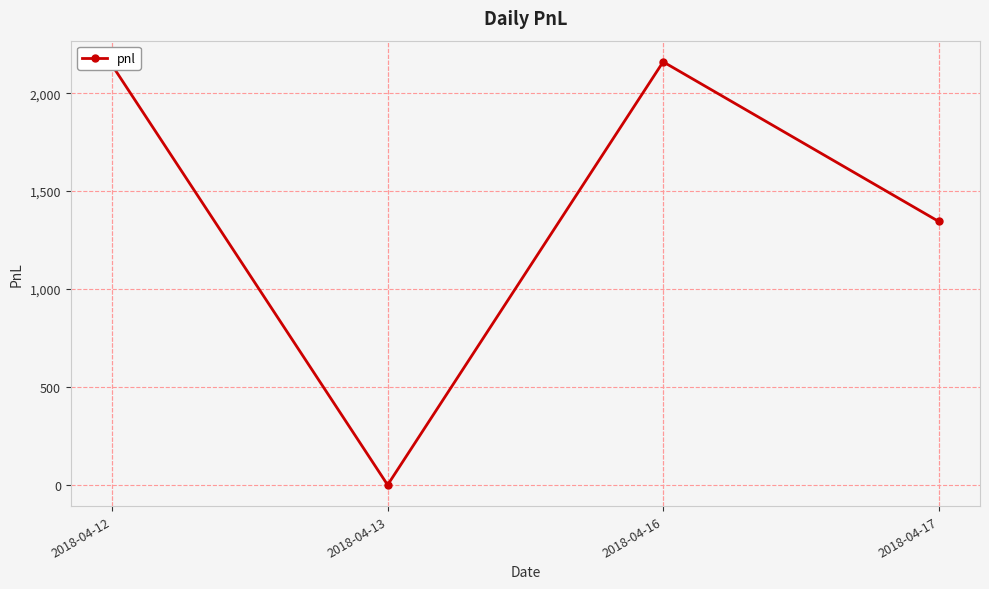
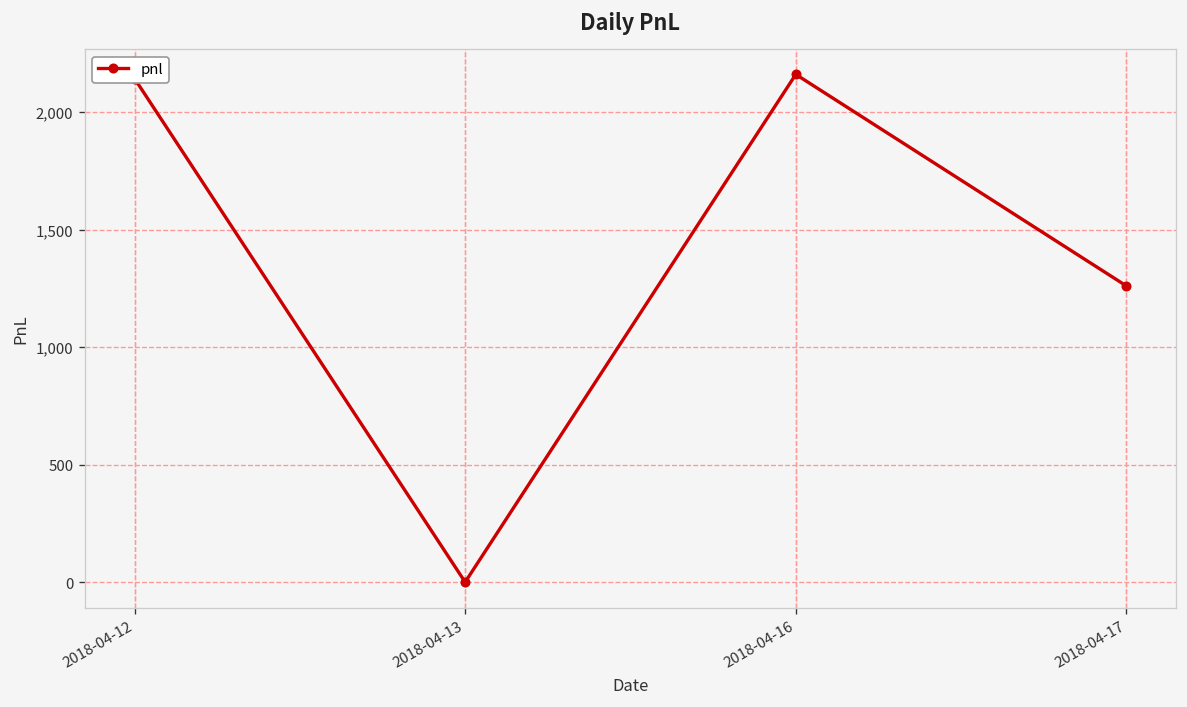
  {
    "2018-04-13": "0",
    "2018-04-16": "2,160",
-   "2018-04-17": "1,350"
+   "2018-04-17": "1,260"
  }
